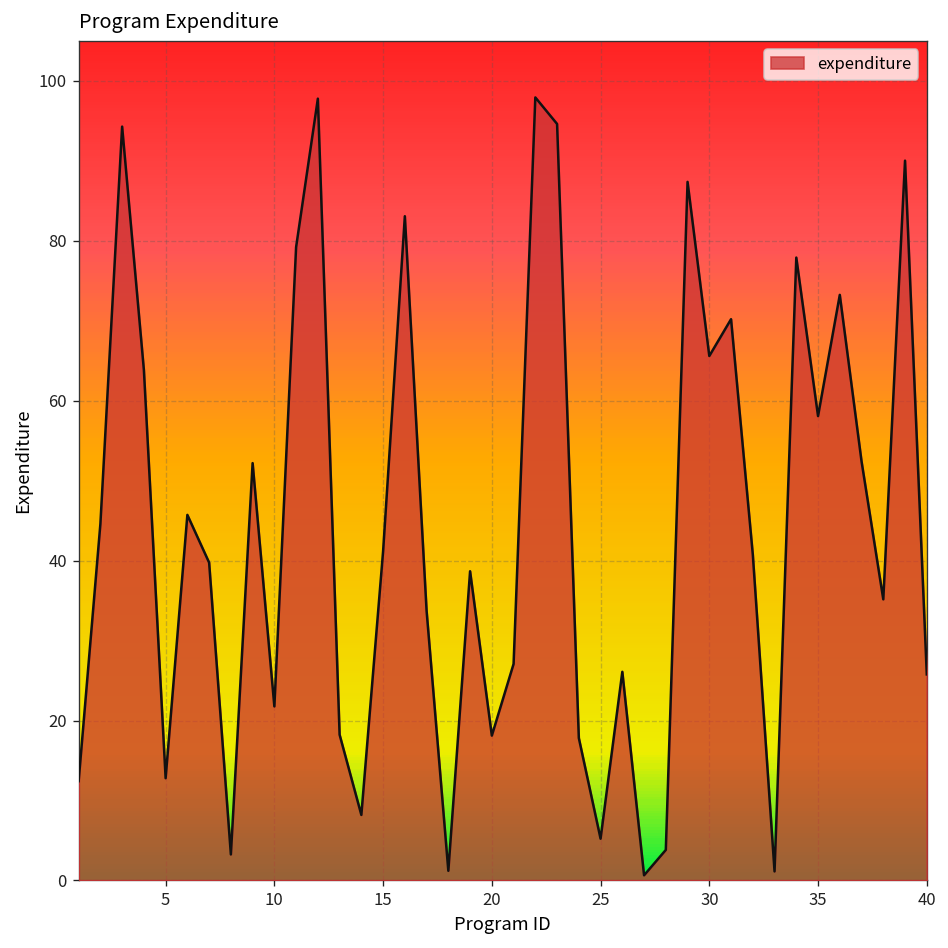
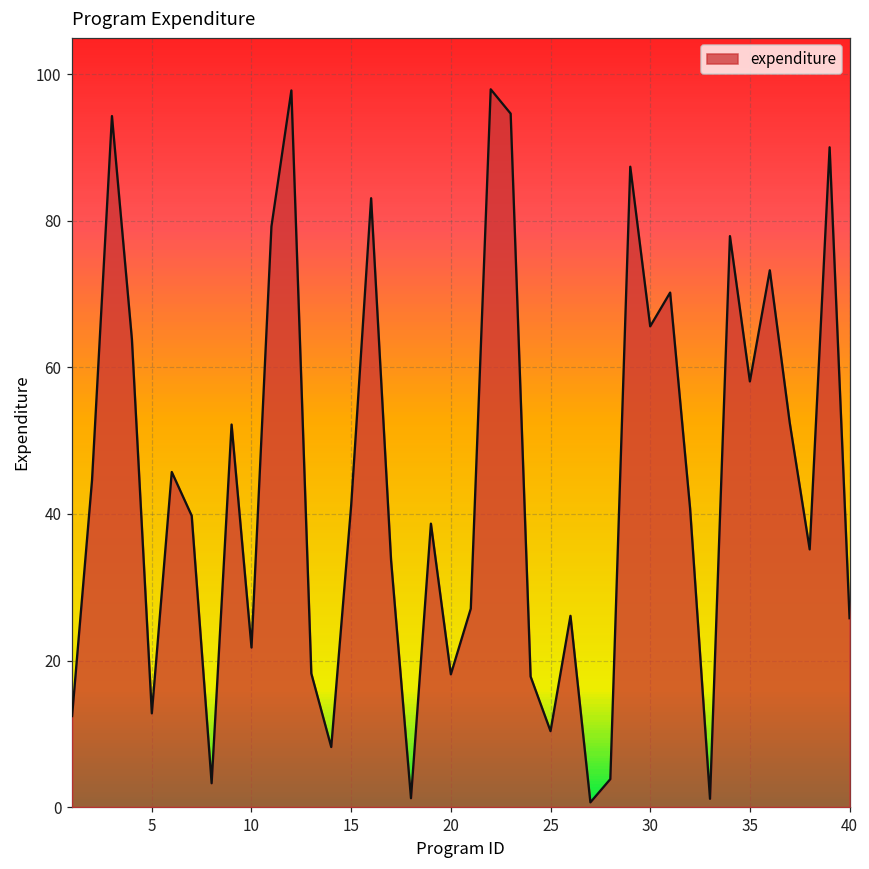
  {
    "5": 13,
    "10": 22,
    "15": 41,
    "20": 18,
-   "25": 5,
+   "25": 10,
    "30": 66,
    "35": 58,
    "40": 26
  }
